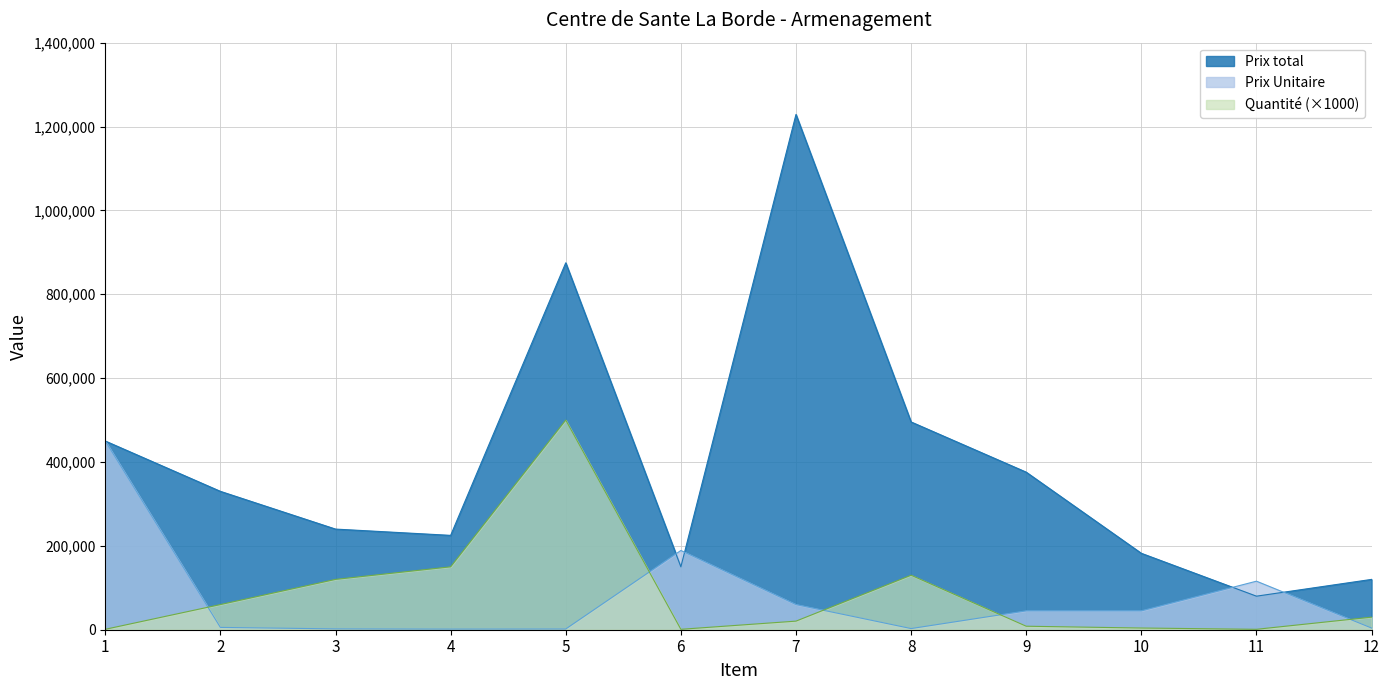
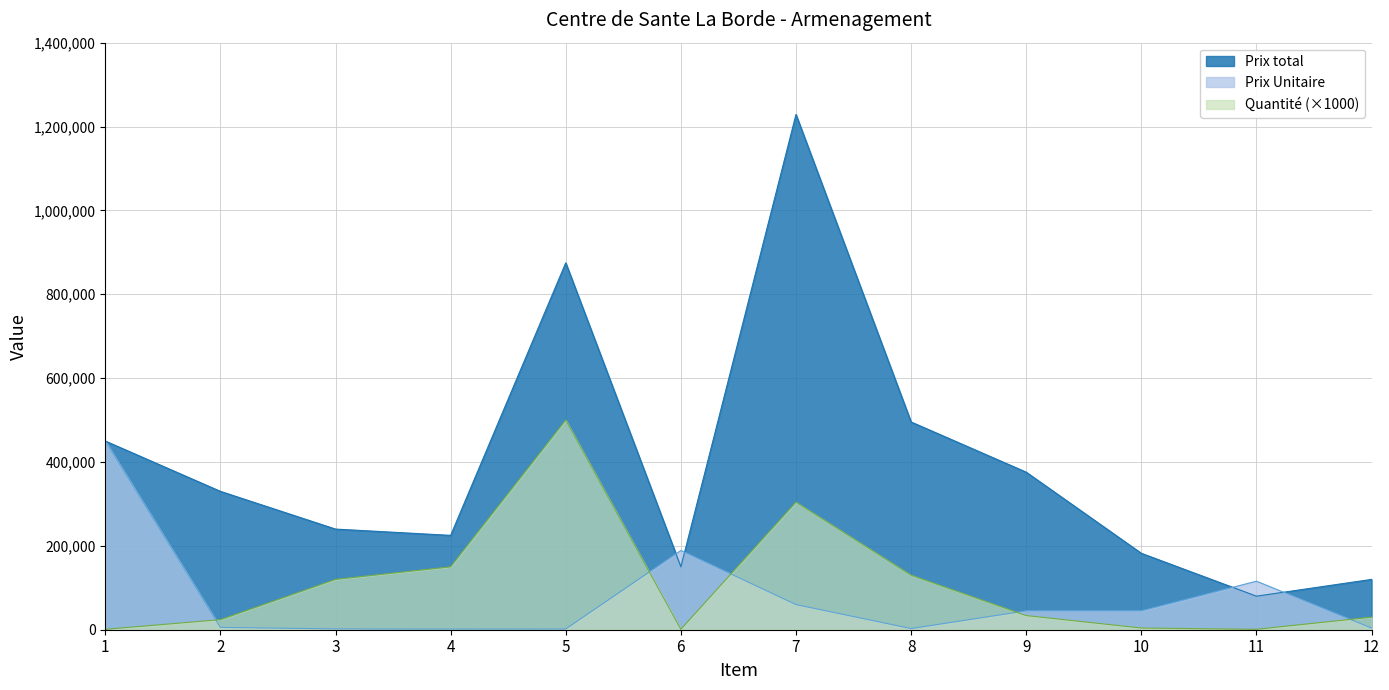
  {
    "Prix total": {
      "2": "330,000",
      "3": "240,000",
      "4": "230,000",
      "5": "880,000",
      "6": "150,000",
      "7": "1,230,000",
      "8": "500,000",
      "9": "380,000",
      "10": "180,000",
      "11": "80,000",
      "12": "120,000"
    },
    "Prix Unitaire": {
      "2": "10,000",
      "3": "0",
      "4": "0",
      "5": "0",
      "6": "190,000",
      "7": "60,000",
      "8": "0",
      "9": "50,000",
      "10": "50,000",
      "11": "120,000",
      "12": "0"
    },
    "Quantité (×1000)": {
      "1": "0",
-     "2": "60,000",
+     "2": "20,000",
      "3": "120,000",
      "4": "150,000",
      "5": "500,000",
      "6": "0",
-     "7": "20,000",
+     "7": "300,000",
      "8": "130,000",
-     "9": "10,000",
+     "9": "30,000",
      "10": "0",
      "11": "0",
      "12": "30,000"
    }
  }
